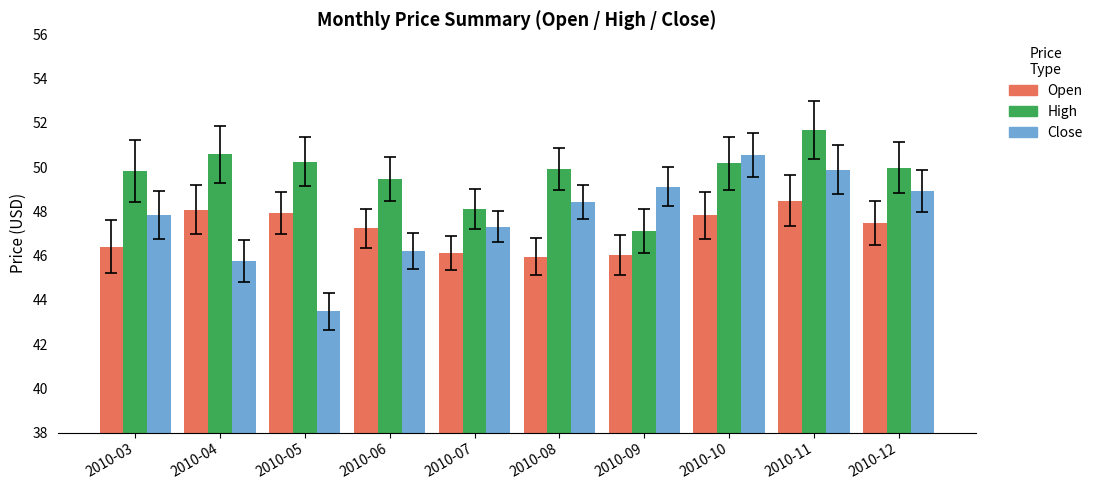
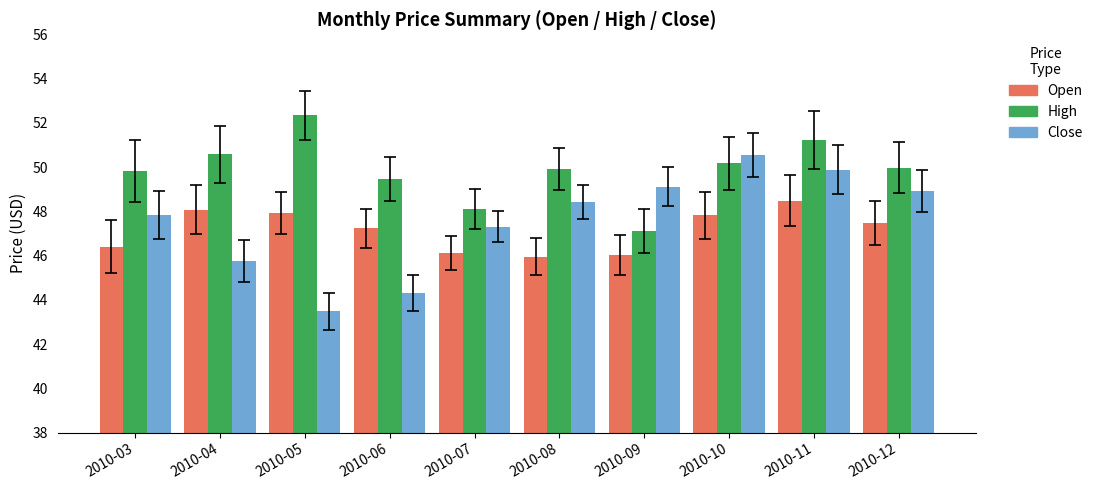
  {
    "Open": {
      "2010-03": 46.4,
      "2010-04": 48.1,
      "2010-05": 47.9,
      "2010-06": 47.2,
      "2010-07": 46.1,
      "2010-08": 46.0,
      "2010-09": 46.0,
      "2010-10": 47.8,
      "2010-11": 48.5,
      "2010-12": 47.5
    },
    "High": {
      "2010-03": 49.8,
      "2010-04": 50.6,
-     "2010-05": 50.2,
+     "2010-05": 52.3,
      "2010-06": 49.5,
      "2010-07": 48.1,
      "2010-08": 49.9,
      "2010-09": 47.1,
      "2010-10": 50.2,
-     "2010-11": 51.7,
+     "2010-11": 51.2,
      "2010-12": 50.0
    },
    "Close": {
      "2010-03": 47.8,
      "2010-04": 45.8,
      "2010-05": 43.5,
-     "2010-06": 46.2,
+     "2010-06": 44.3,
      "2010-07": 47.3,
      "2010-08": 48.4,
      "2010-09": 49.1,
      "2010-10": 50.6,
      "2010-11": 49.9,
      "2010-12": 48.9
    }
  }
